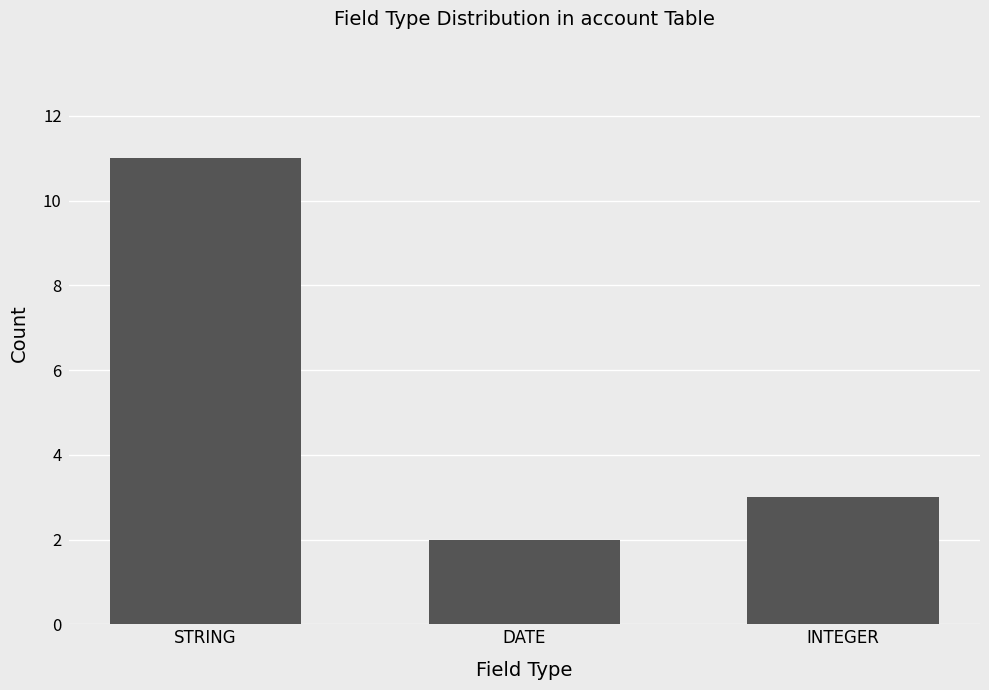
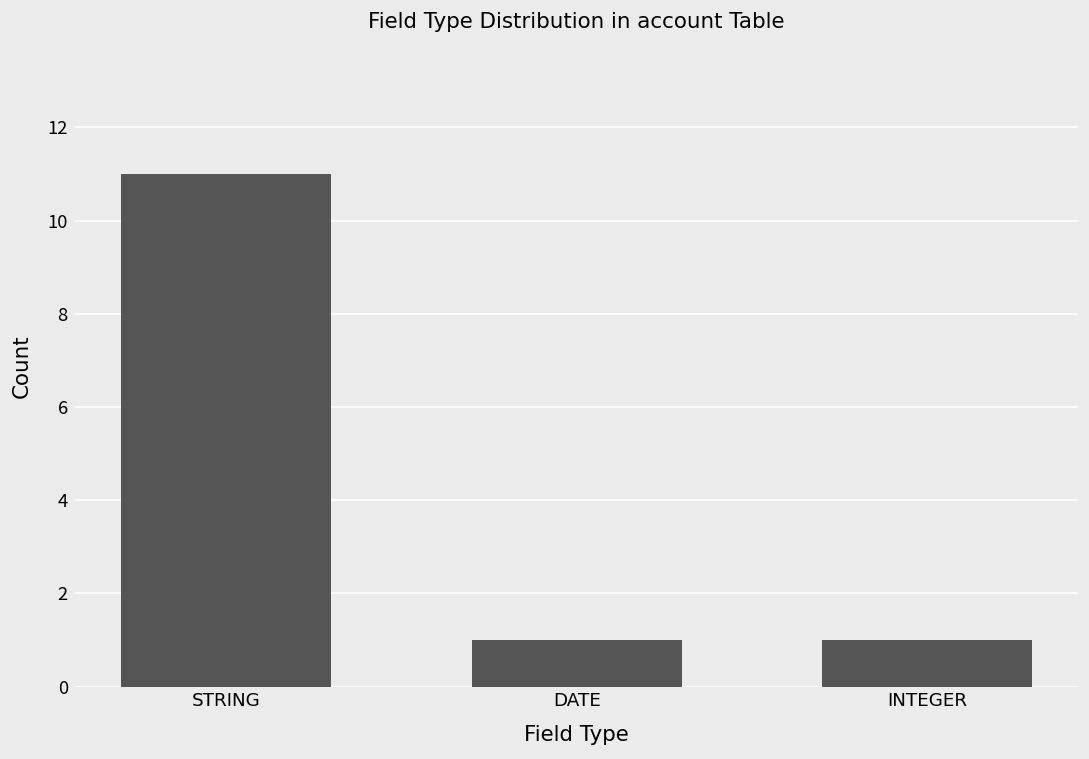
  {
    "STRING": 11,
-   "DATE": 2,
-   "INTEGER": 3
+   "DATE": 1,
+   "INTEGER": 1
  }
